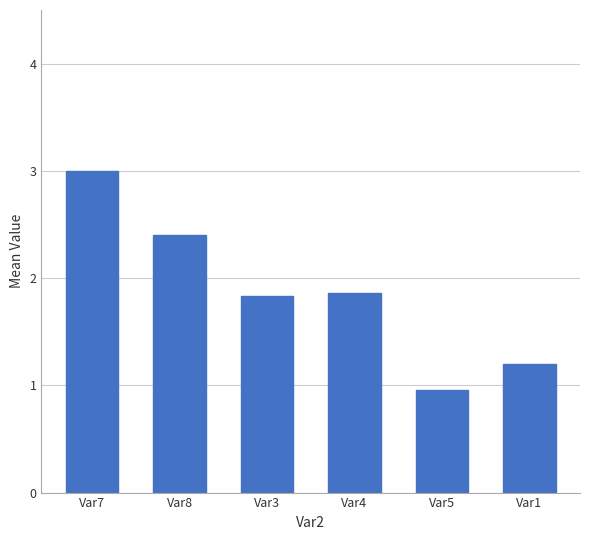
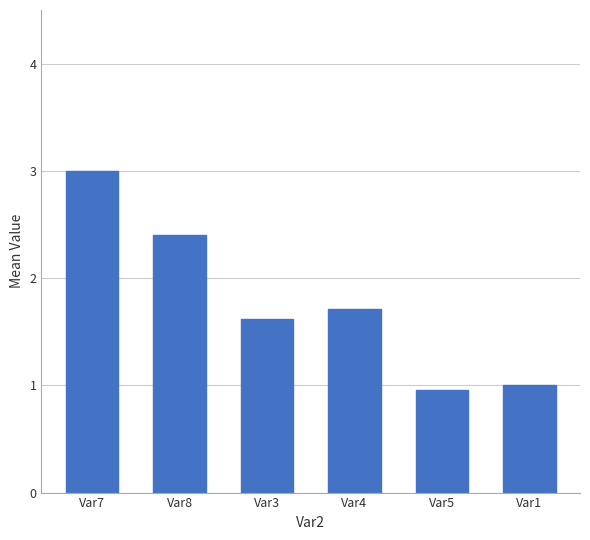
  {
    "Var7": 3.00,
    "Var8": 2.40,
-   "Var3": 1.83,
-   "Var4": 1.86,
+   "Var3": 1.62,
+   "Var4": 1.71,
    "Var5": 0.96,
-   "Var1": 1.2
+   "Var1": 1.0
  }
